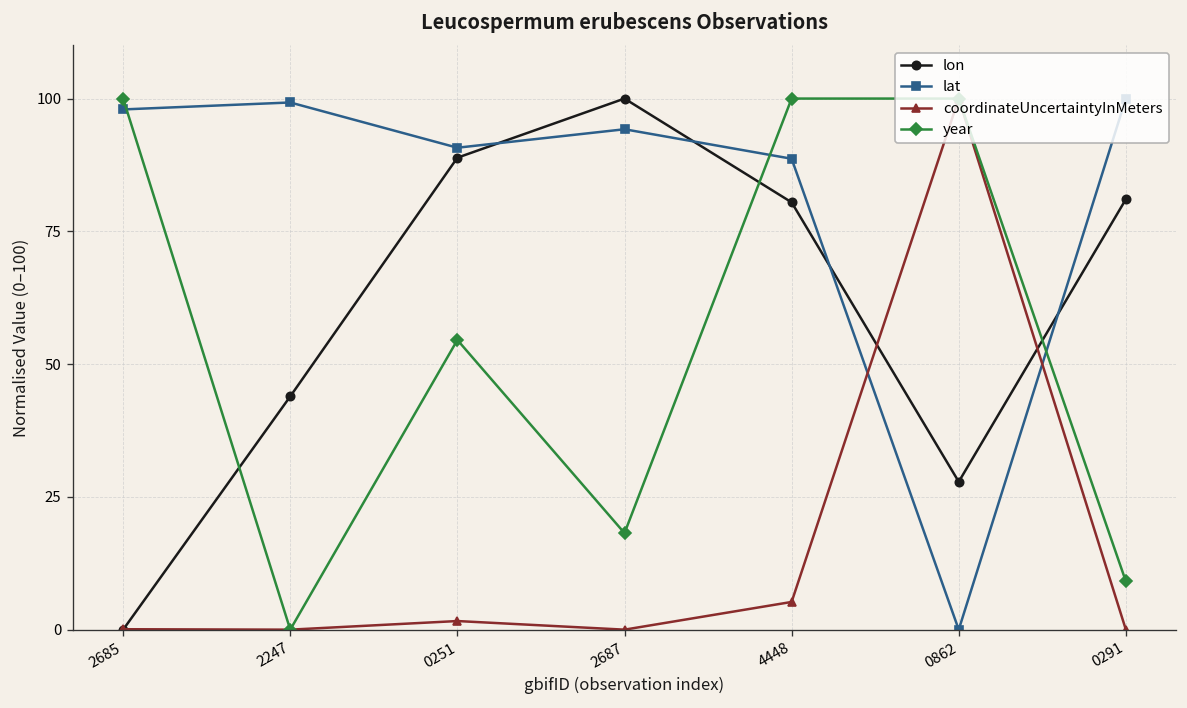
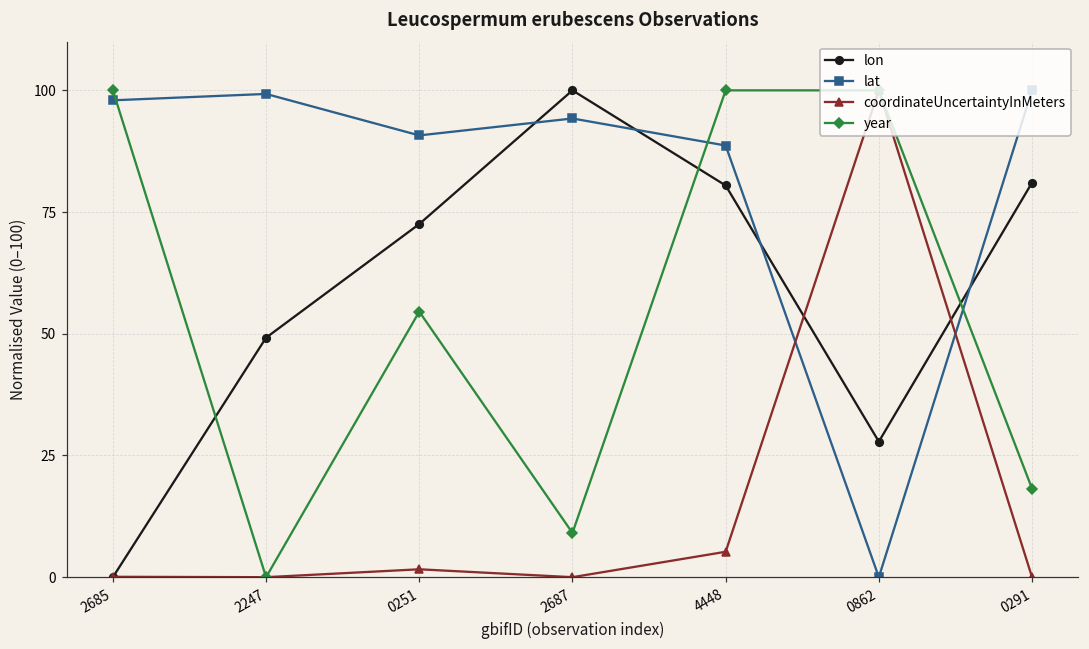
  {
    "lon": {
-     "2247": 44,
-     "0251": 89,
+     "2247": 49,
+     "0251": 73,
      "2687": 100,
      "4448": 80,
      "0862": 28,
      "0291": 81
    },
    "lat": {
      "2685": 98,
      "2247": 99,
      "0251": 91,
      "2687": 94,
      "4448": 89,
      "0862": 0
    },
    "coordinateUncertaintyInMeters": {
      "0251": 2,
      "2687": 0,
      "4448": 5,
      "0291": 0
    },
    "year": {
      "2685": 100,
      "0251": 55,
-     "2687": 18,
+     "2687": 9,
      "4448": 100,
-     "0291": 9
+     "0291": 18
    }
  }
